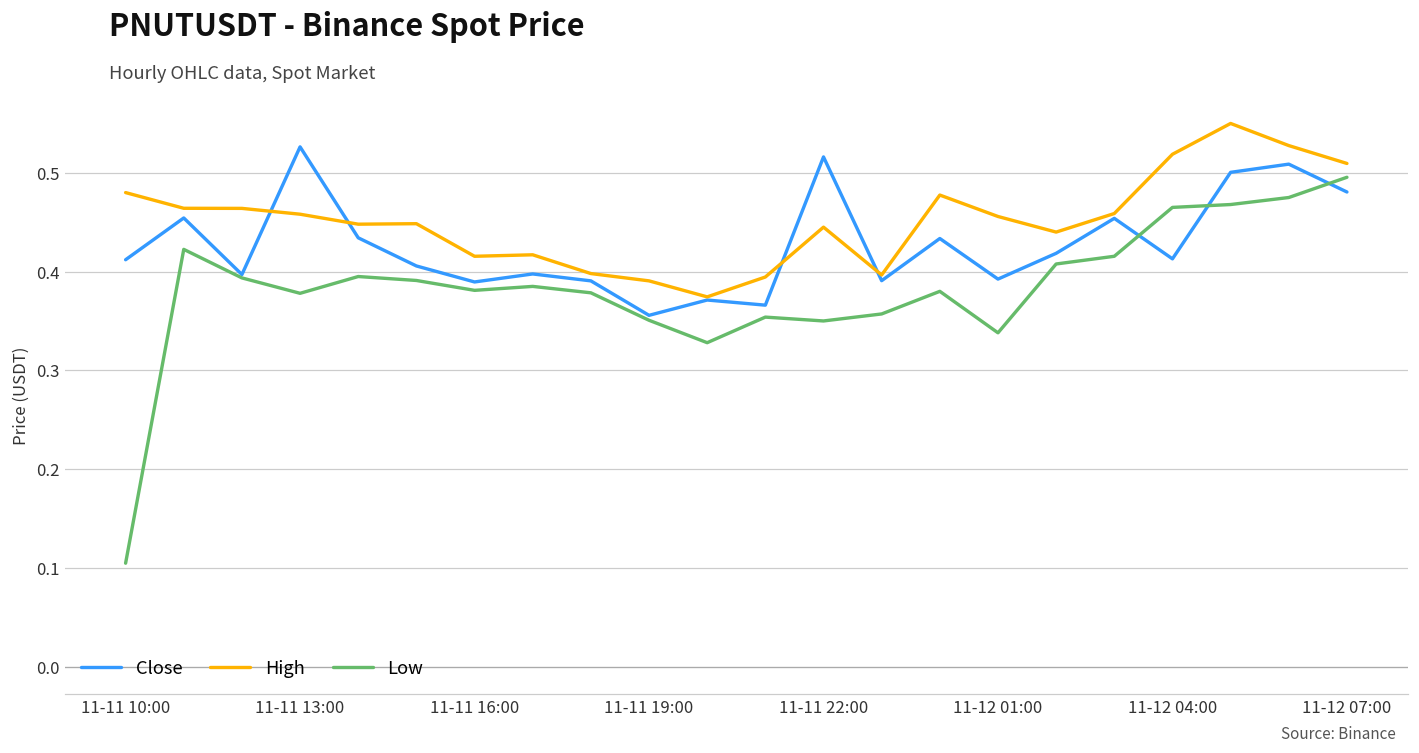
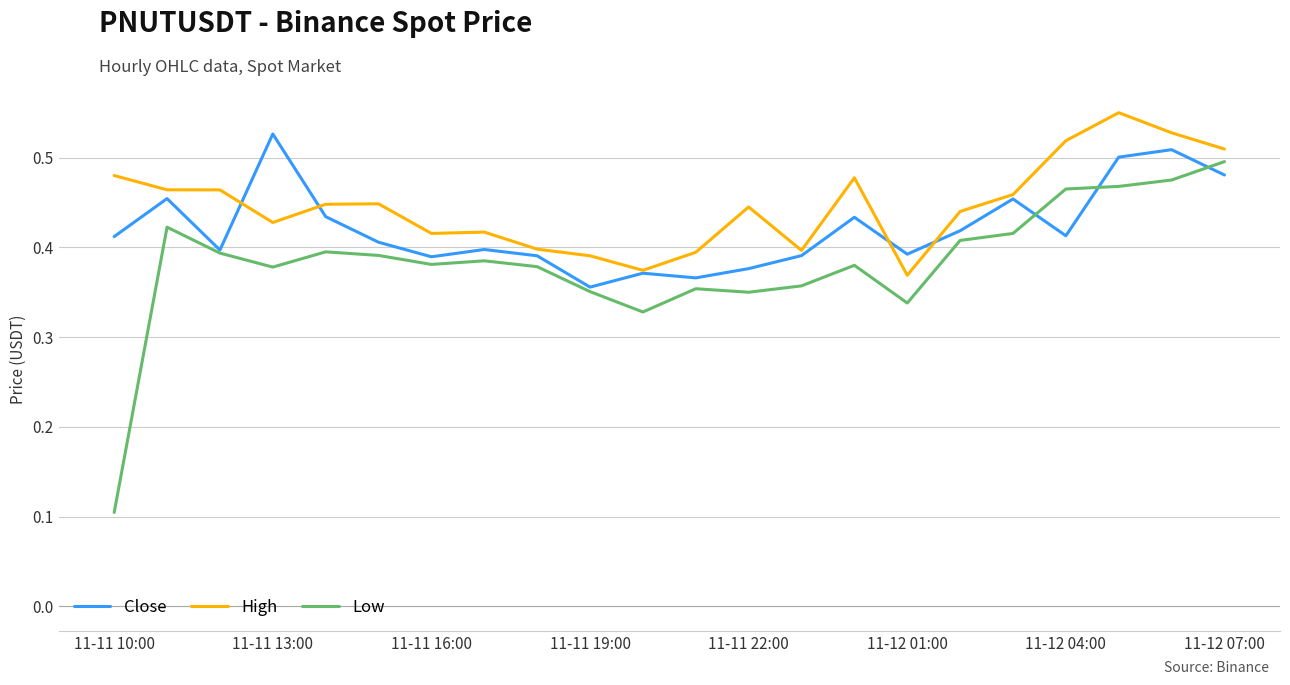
  {
    "Close": {
      "11-11 10:00": 0.41,
      "11-11 13:00": 0.53,
      "11-11 16:00": 0.39,
      "11-11 19:00": 0.36,
-     "11-11 22:00": 0.52,
+     "11-11 22:00": 0.38,
      "11-12 01:00": 0.39,
      "11-12 04:00": 0.41,
      "11-12 07:00": 0.48
    },
    "High": {
      "11-11 10:00": 0.48,
-     "11-11 13:00": 0.46,
+     "11-11 13:00": 0.43,
      "11-11 16:00": 0.42,
      "11-11 19:00": 0.39,
      "11-11 22:00": 0.45,
-     "11-12 01:00": 0.46,
+     "11-12 01:00": 0.37,
      "11-12 04:00": 0.52,
      "11-12 07:00": 0.51
    },
    "Low": {
      "11-11 10:00": 0.10,
      "11-11 13:00": 0.38,
      "11-11 16:00": 0.38,
      "11-11 19:00": 0.35,
      "11-11 22:00": 0.35,
      "11-12 01:00": 0.34,
      "11-12 04:00": 0.47,
      "11-12 07:00": 0.50
    }
  }
